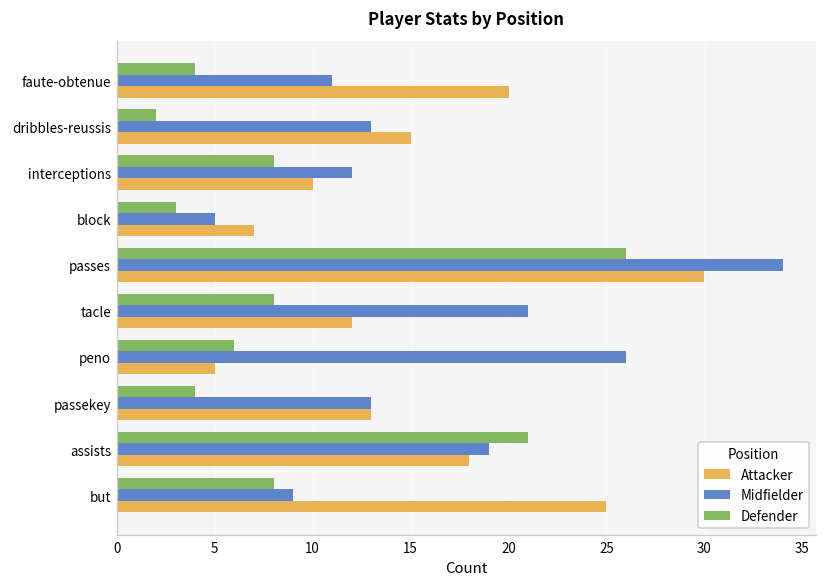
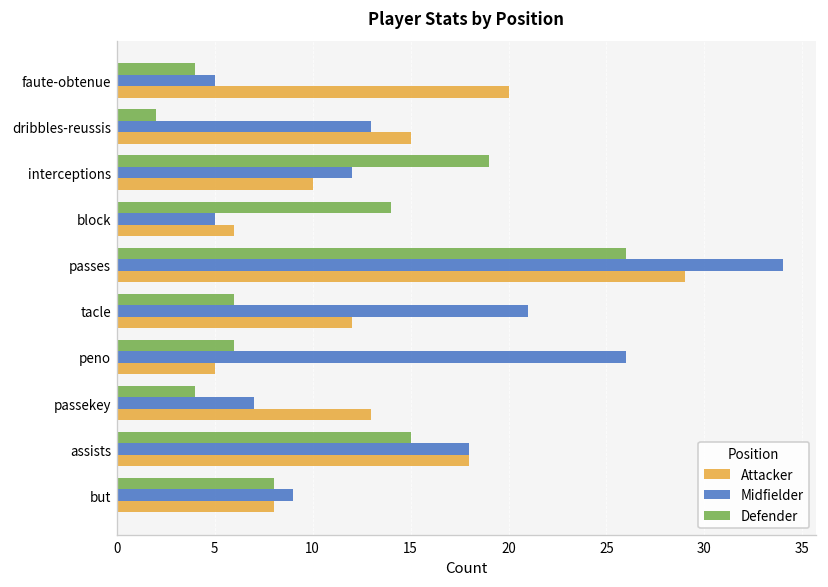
  {
    "Attacker": {
      "faute-obtenue": 20,
      "dribbles-reussis": 15,
      "interceptions": 10,
-     "block": 7,
-     "passes": 30,
+     "block": 6,
+     "passes": 29,
      "tacle": 12,
      "peno": 5,
      "passekey": 13,
      "assists": 18,
-     "but": 25
+     "but": 8
    },
    "Midfielder": {
-     "faute-obtenue": 11,
+     "faute-obtenue": 5,
      "dribbles-reussis": 13,
      "interceptions": 12,
      "block": 5,
      "passes": 34,
      "tacle": 21,
      "peno": 26,
-     "passekey": 13,
-     "assists": 19,
+     "passekey": 7,
+     "assists": 18,
      "but": 9
    },
    "Defender": {
      "faute-obtenue": 4,
      "dribbles-reussis": 2,
-     "interceptions": 8,
-     "block": 3,
+     "interceptions": 19,
+     "block": 14,
      "passes": 26,
-     "tacle": 8,
+     "tacle": 6,
      "peno": 6,
      "passekey": 4,
-     "assists": 21,
+     "assists": 15,
      "but": 8
    }
  }
